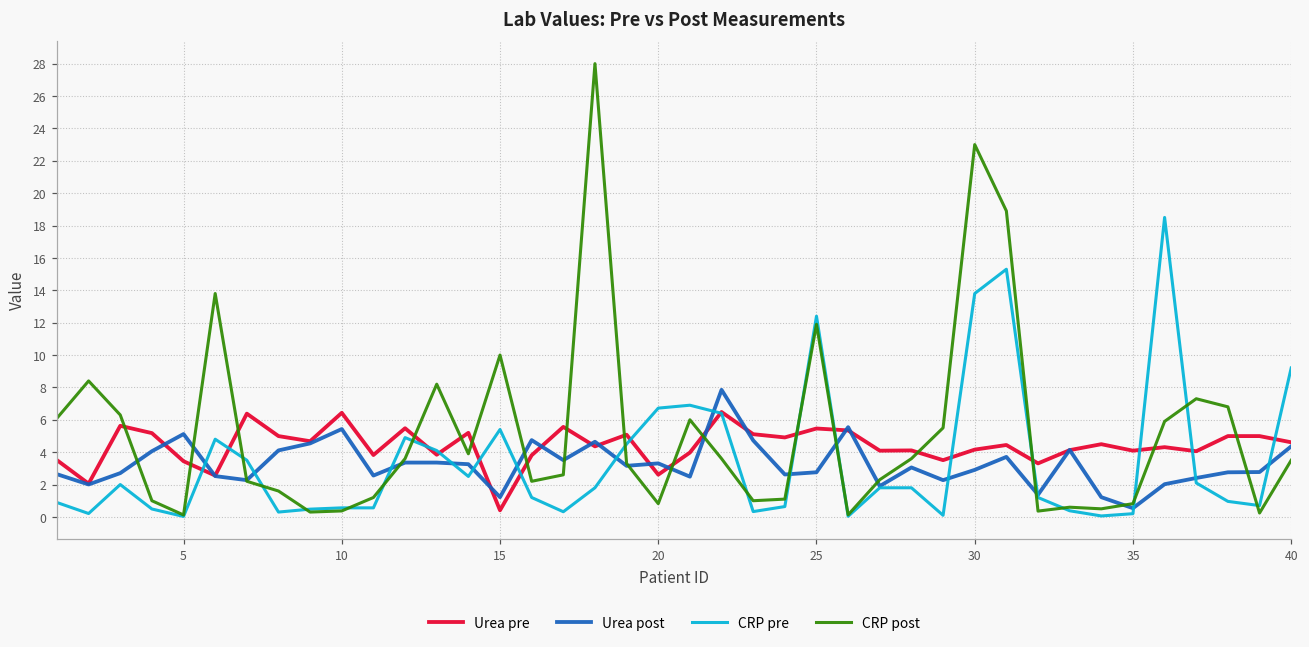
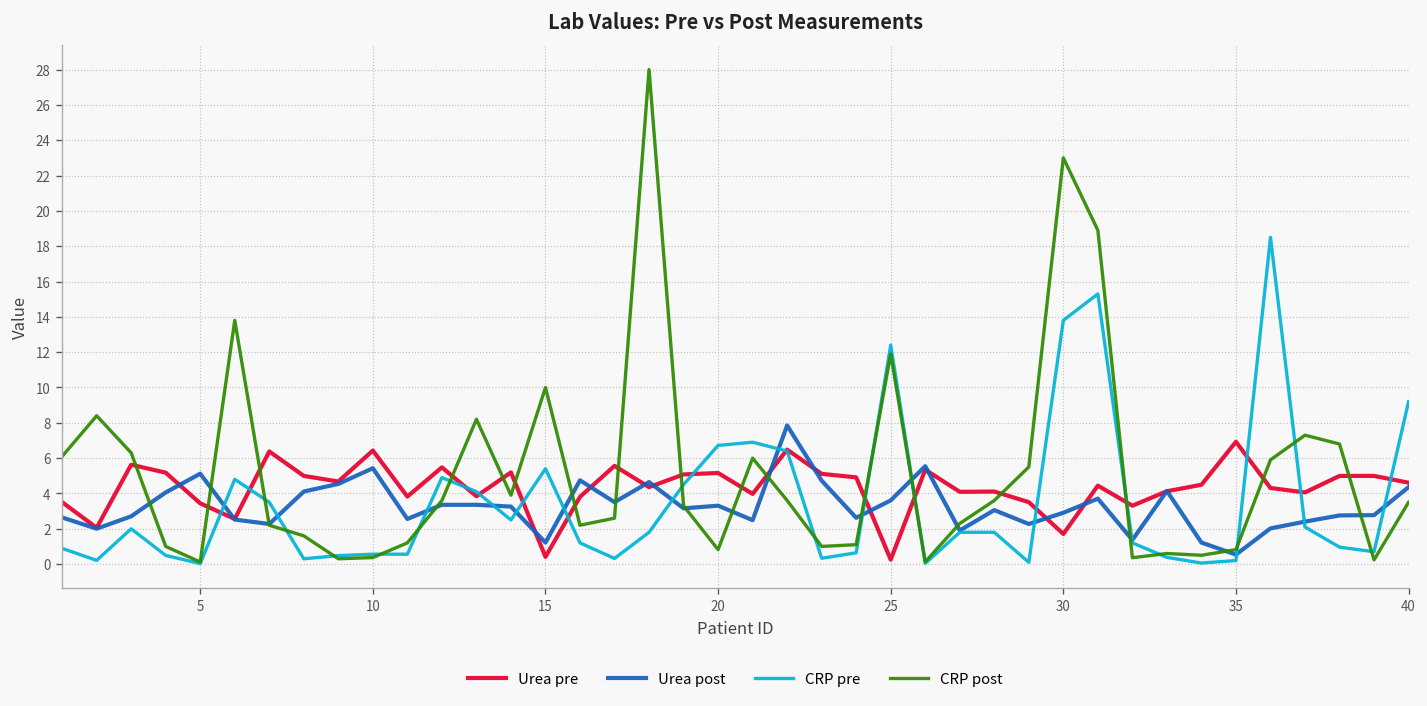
  {
    "Urea pre": {
      "5": 3.4,
      "10": 6.4,
      "15": 0.4,
-     "20": 2.6,
-     "25": 5.5,
-     "30": 4.2,
-     "35": 4.1,
+     "20": 5.2,
+     "25": 0.3,
+     "30": 1.7,
+     "35": 6.9,
      "40": 4.6
    },
    "Urea post": {
      "5": 5.1,
      "10": 5.4,
      "15": 1.2,
      "20": 3.3,
-     "25": 2.8,
+     "25": 3.6,
      "30": 2.9,
      "35": 0.5,
      "40": 4.4
    },
    "CRP pre": {
      "10": 0.6,
      "15": 5.4,
      "20": 6.7,
      "25": 12.4,
      "30": 13.8,
      "35": 0.2,
      "40": 9.2
    },
    "CRP post": {
      "10": 0.4,
      "15": 10.0,
      "20": 0.8,
      "25": 11.9,
      "30": 23.0,
      "35": 0.8,
      "40": 3.5
    }
  }
